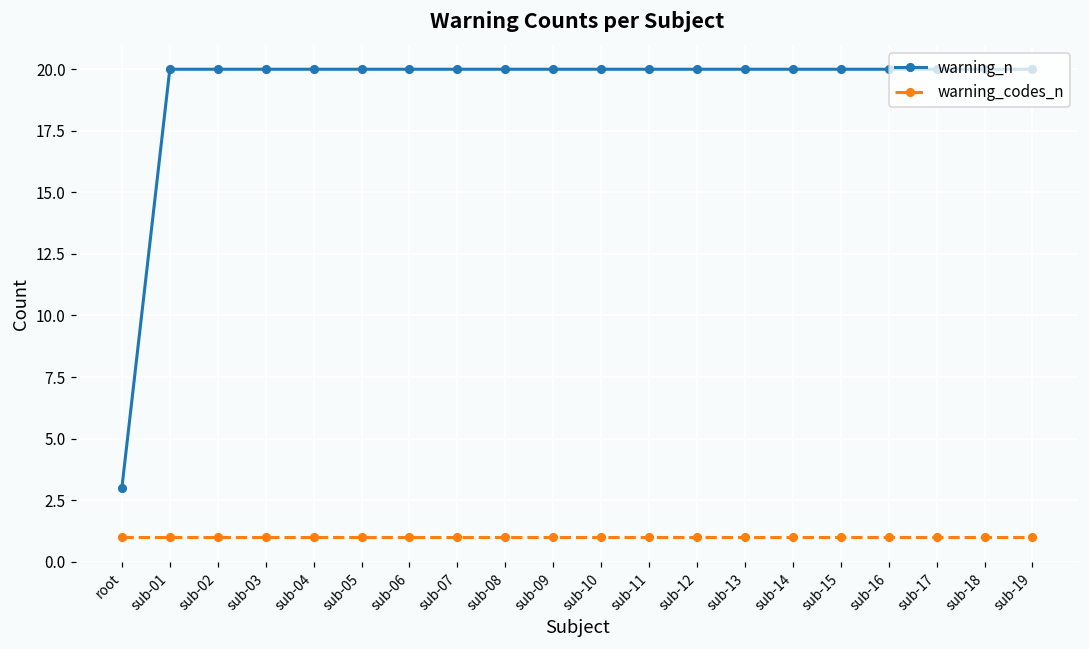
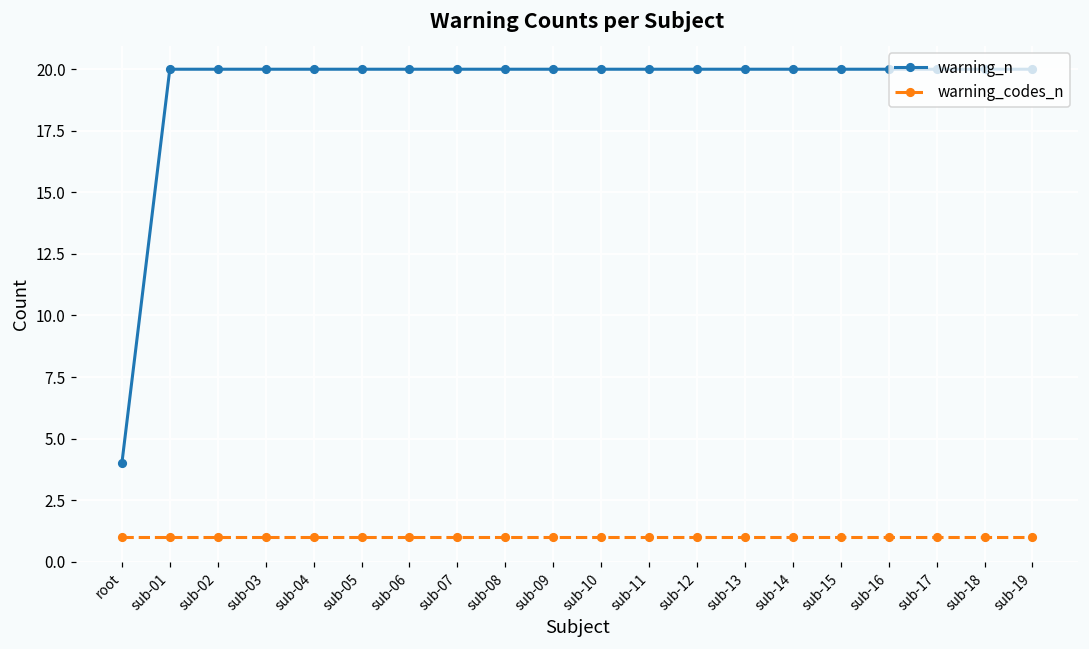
  {
    "warning_n": {
-     "root": 3,
+     "root": 4,
      "sub-01": 20,
      "sub-02": 20,
      "sub-03": 20,
      "sub-04": 20,
      "sub-05": 20,
      "sub-06": 20,
      "sub-07": 20,
      "sub-08": 20,
      "sub-09": 20,
      "sub-10": 20,
      "sub-11": 20,
      "sub-12": 20,
      "sub-13": 20,
      "sub-14": 20,
      "sub-15": 20
    },
    "warning_codes_n": {
      "root": 1,
      "sub-01": 1,
      "sub-02": 1,
      "sub-03": 1,
      "sub-04": 1,
      "sub-05": 1,
      "sub-06": 1,
      "sub-07": 1,
      "sub-08": 1,
      "sub-09": 1,
      "sub-10": 1,
      "sub-11": 1,
      "sub-12": 1,
      "sub-13": 1,
      "sub-14": 1,
      "sub-15": 1,
      "sub-16": 1,
      "sub-17": 1,
      "sub-18": 1,
      "sub-19": 1
    }
  }
